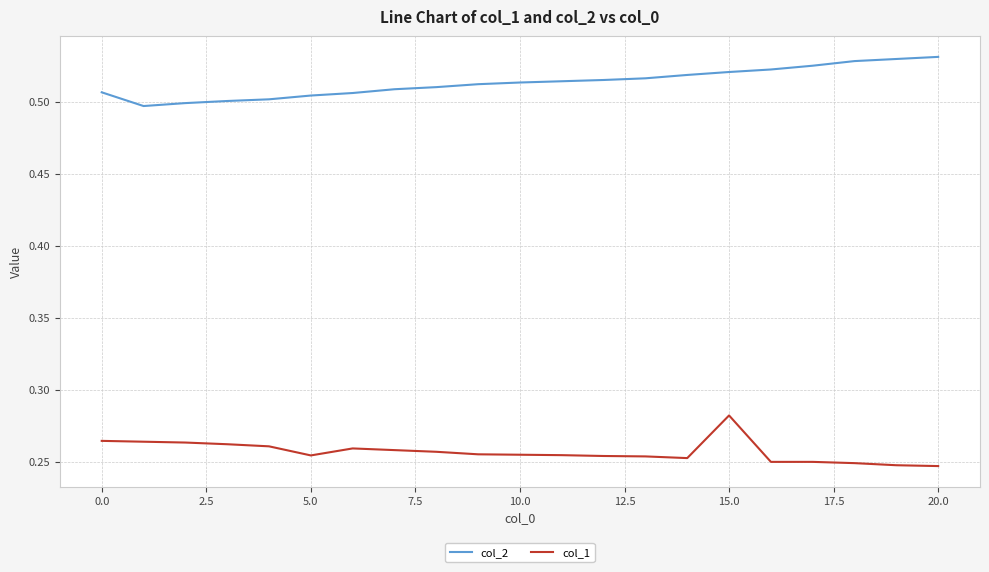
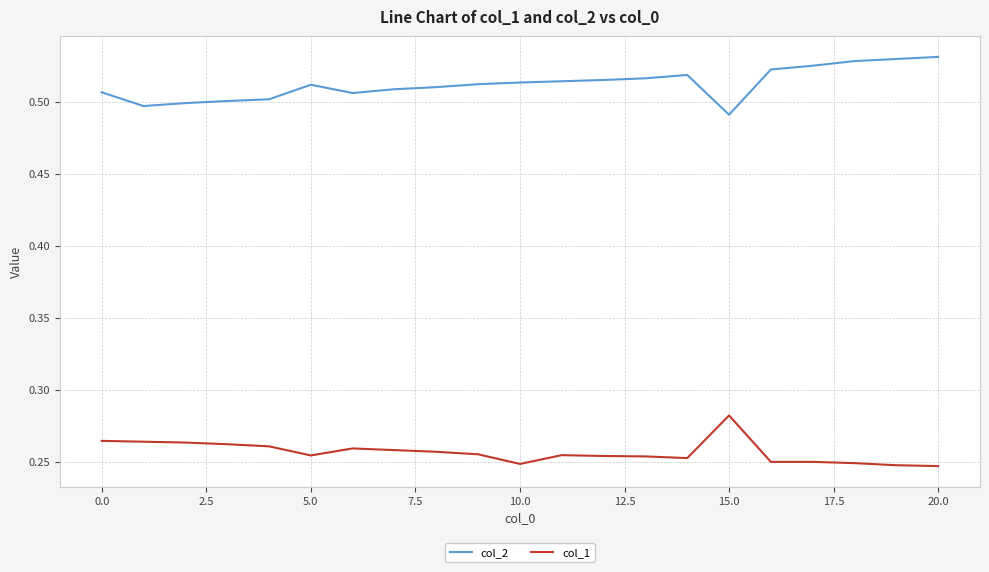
  {
    "col_2": {
      "0.0": 0.506,
-     "5.0": 0.504,
+     "5.0": 0.512,
      "10.0": 0.513,
-     "15.0": 0.521,
+     "15.0": 0.491,
      "20.0": 0.531
    },
    "col_1": {
      "0.0": 0.265,
      "5.0": 0.254,
-     "10.0": 0.255,
+     "10.0": 0.248,
      "15.0": 0.282,
      "20.0": 0.247
    }
  }
